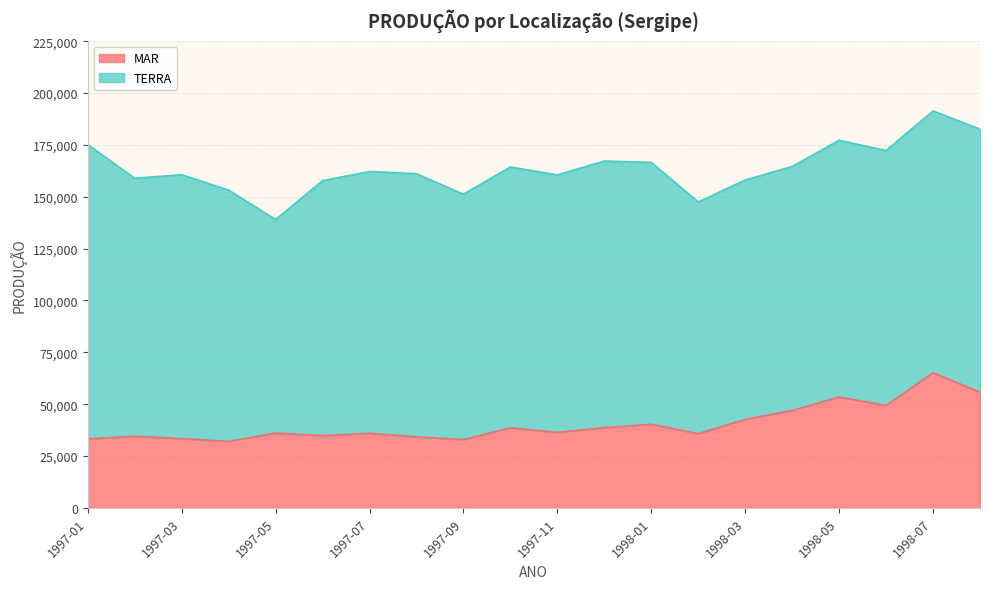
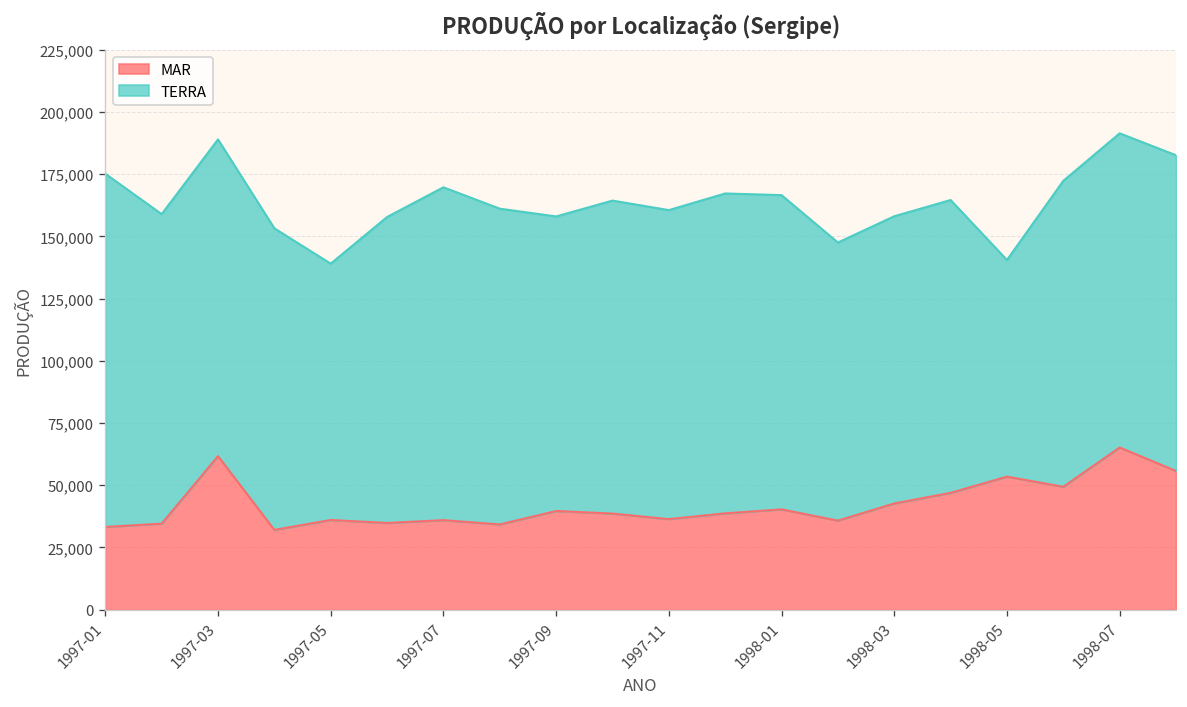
  {
    "MAR": {
      "1997-01": "33,000",
-     "1997-03": "33,000",
+     "1997-03": "62,000",
      "1997-05": "36,000",
      "1997-07": "36,000",
-     "1997-09": "33,000",
+     "1997-09": "40,000",
      "1997-11": "36,000",
      "1998-01": "40,000",
      "1998-03": "43,000",
      "1998-05": "53,000",
      "1998-07": "65,000"
    },
    "TERRA": {
      "1997-01": "142,000",
      "1997-03": "127,000",
      "1997-05": "103,000",
-     "1997-07": "126,000",
+     "1997-07": "134,000",
      "1997-09": "118,000",
      "1997-11": "124,000",
      "1998-01": "126,000",
      "1998-03": "115,000",
-     "1998-05": "124,000",
+     "1998-05": "87,000",
      "1998-07": "126,000"
    }
  }
